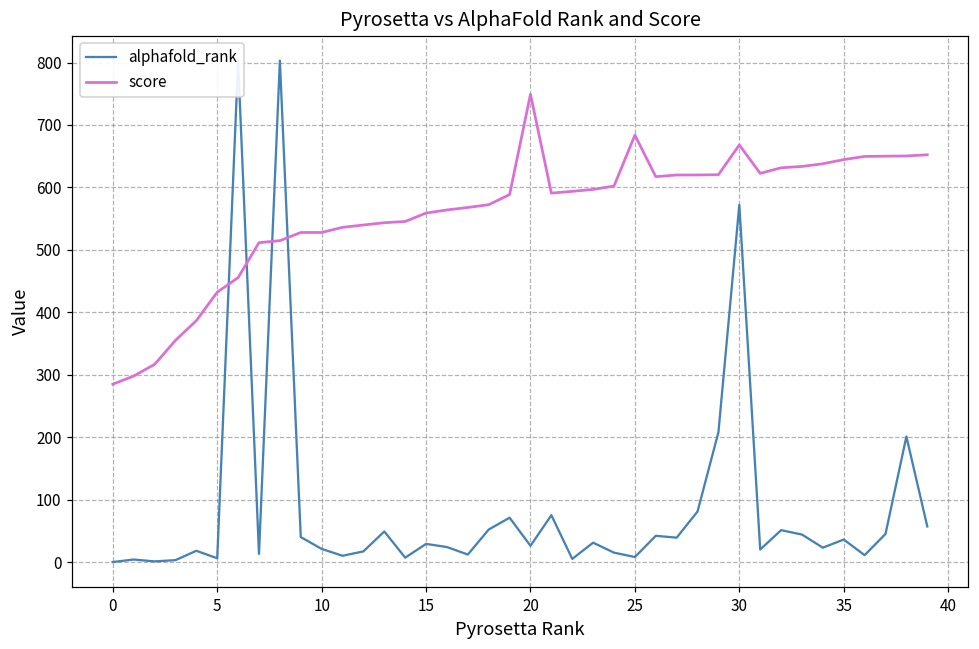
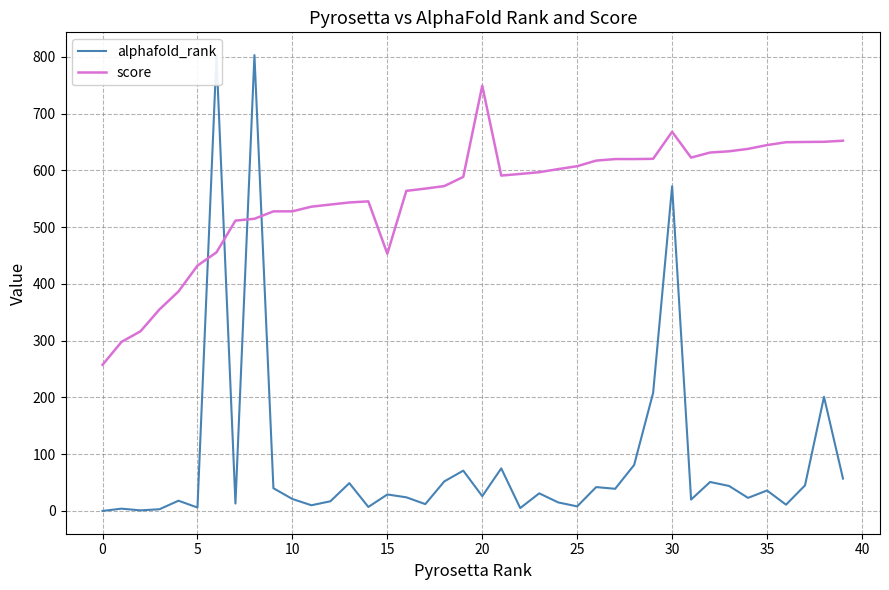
  {
    "alphafold_rank": {
      "0": 0,
      "5": 10,
      "10": 20,
      "15": 30,
      "20": 30,
      "25": 10,
      "30": 570,
      "35": 40
    },
    "score": {
-     "0": 280,
+     "0": 260,
      "5": 430,
      "10": 530,
-     "15": 560,
+     "15": 450,
      "20": 750,
-     "25": 680,
+     "25": 610,
      "30": 670,
      "35": 640
    }
  }
